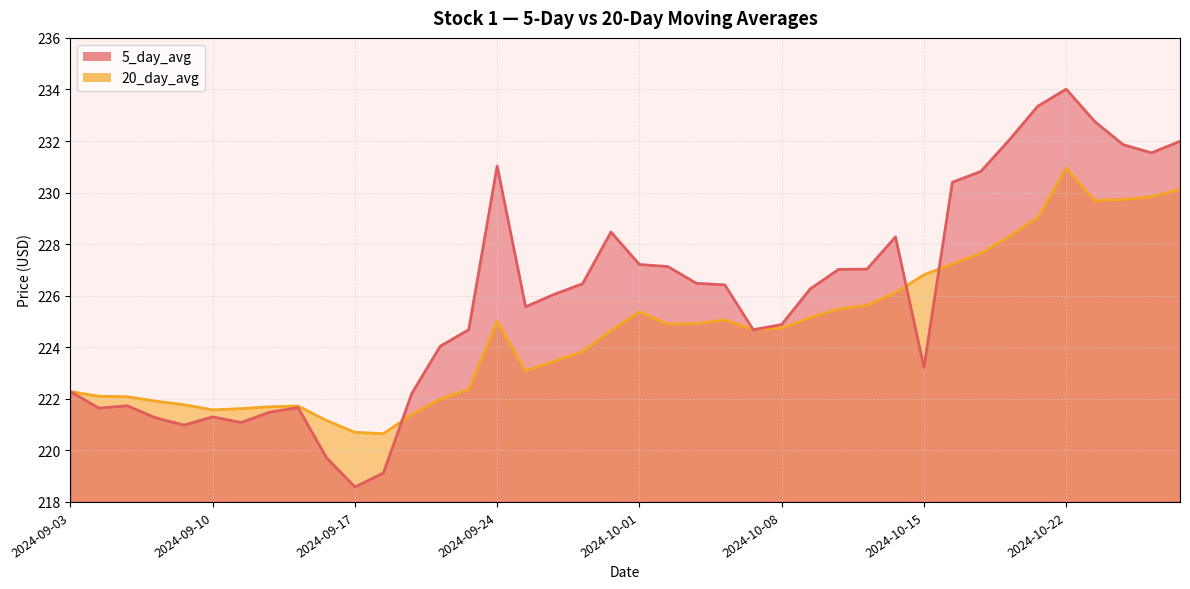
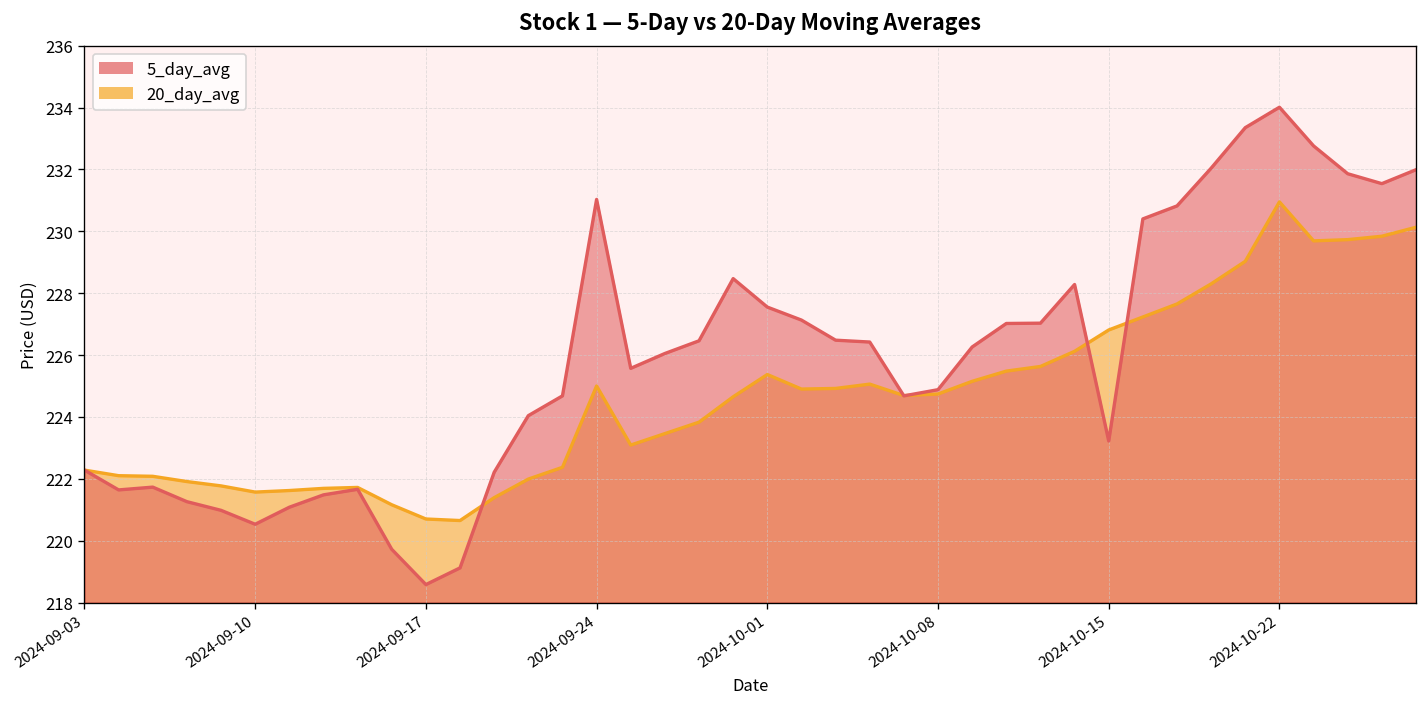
  {
    "20_day_avg": {
      "2024-09-10": 221.6,
      "2024-09-17": 220.7,
      "2024-09-24": 225.0,
      "2024-10-01": 225.4,
      "2024-10-08": 224.7,
      "2024-10-15": 226.8,
      "2024-10-22": 231.0
    },
    "5_day_avg": {
-     "2024-09-10": 221.3,
+     "2024-09-10": 220.5,
      "2024-09-17": 218.6,
      "2024-09-24": 231.0,
-     "2024-10-01": 227.2,
+     "2024-10-01": 227.6,
      "2024-10-08": 224.9,
      "2024-10-15": 223.2,
      "2024-10-22": 234.0
    }
  }
